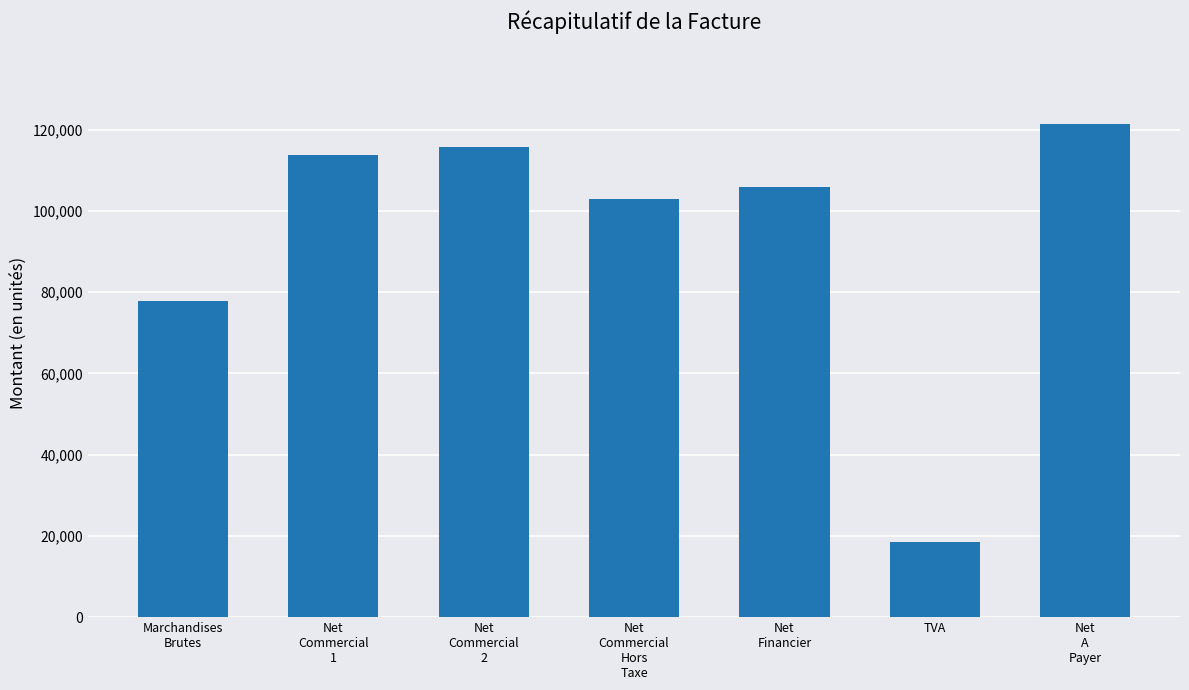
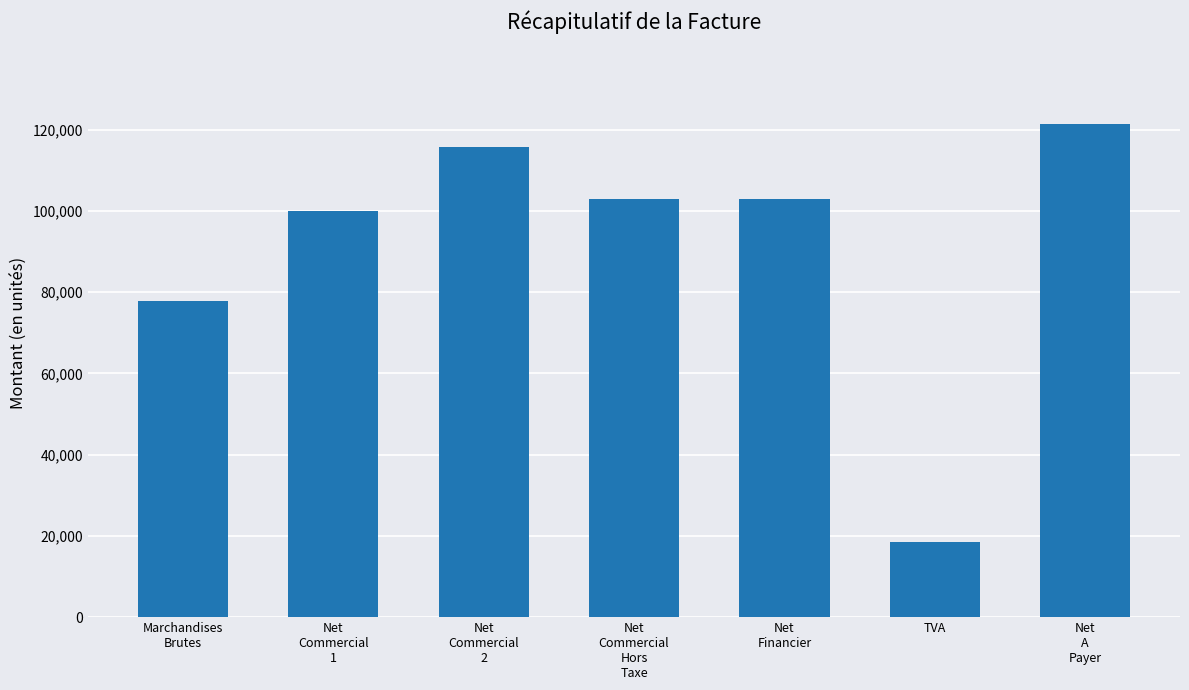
  {
    "Marchandises Brutes": "78,000",
-   "Net Commercial 1": "114,000",
+   "Net Commercial 1": "100,000",
    "Net Commercial 2": "116,000",
    "Net Commercial Hors Taxe": "103,000",
-   "Net Financier": "106,000",
+   "Net Financier": "103,000",
    "TVA": "19,000",
    "Net A Payer": "121,000"
  }
